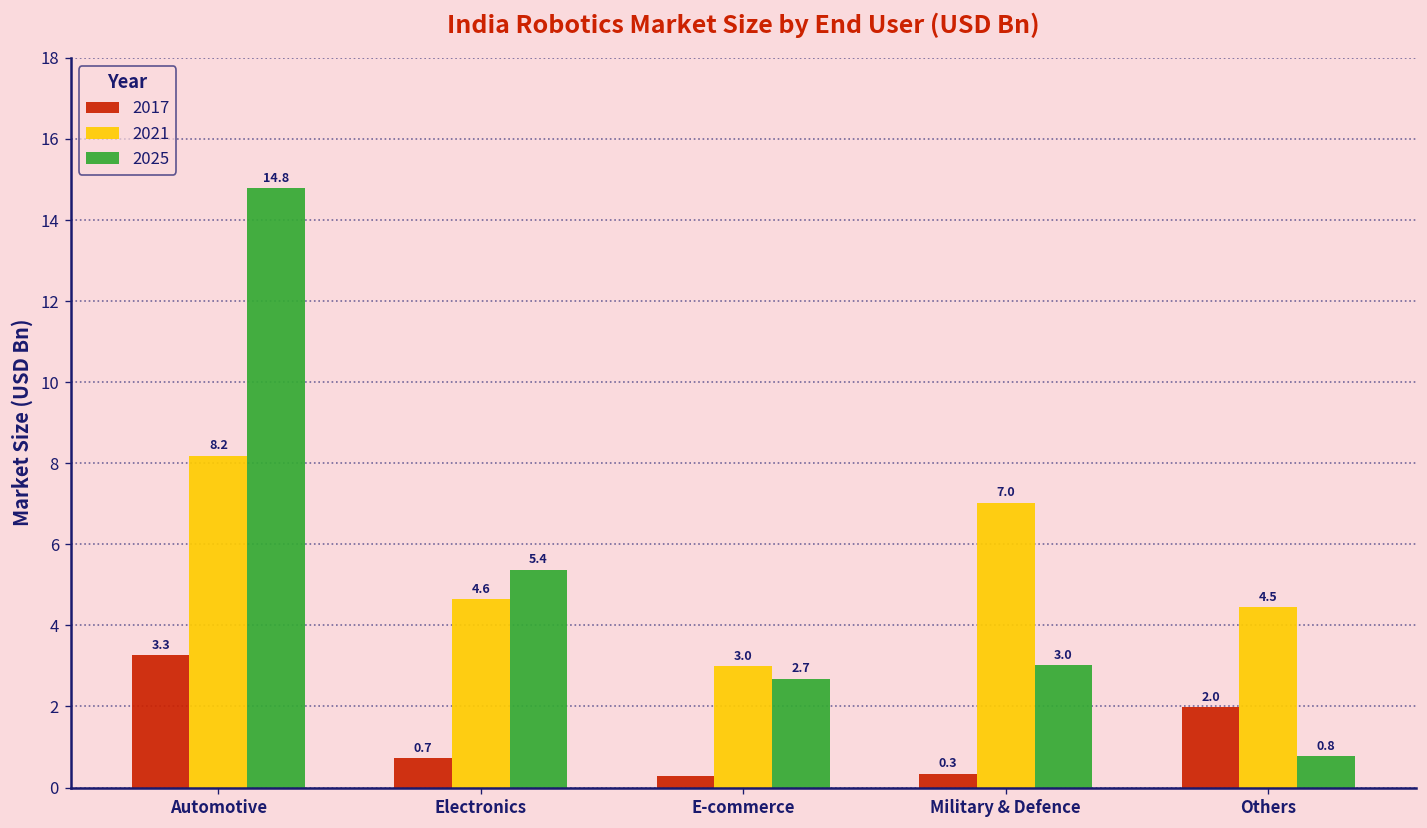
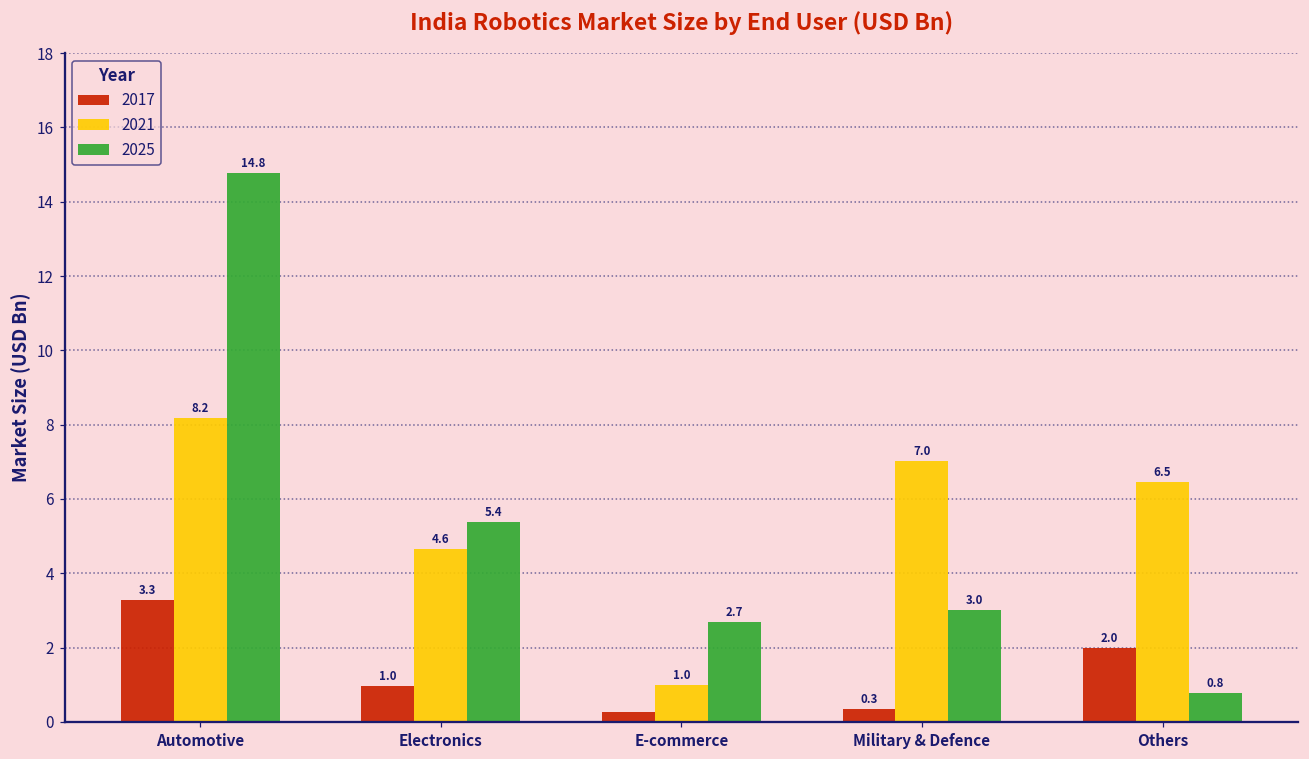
  {
    "2017": {
      "Automotive": 3.3,
-     "Electronics": 0.7,
+     "Electronics": 1.0,
      "Military & Defence": 0.3,
      "Others": 2.0
    },
    "2021": {
      "Automotive": 8.2,
      "Electronics": 4.6,
-     "E-commerce": 3.0,
+     "E-commerce": 1.0,
      "Military & Defence": 7.0,
-     "Others": 4.5
+     "Others": 6.5
    },
    "2025": {
      "Automotive": 14.8,
      "Electronics": 5.4,
      "E-commerce": 2.7,
      "Military & Defence": 3.0,
      "Others": 0.8
    }
  }
